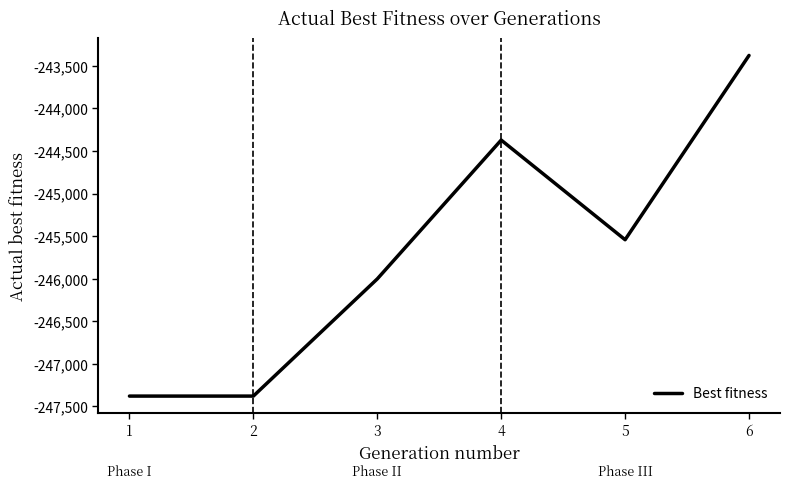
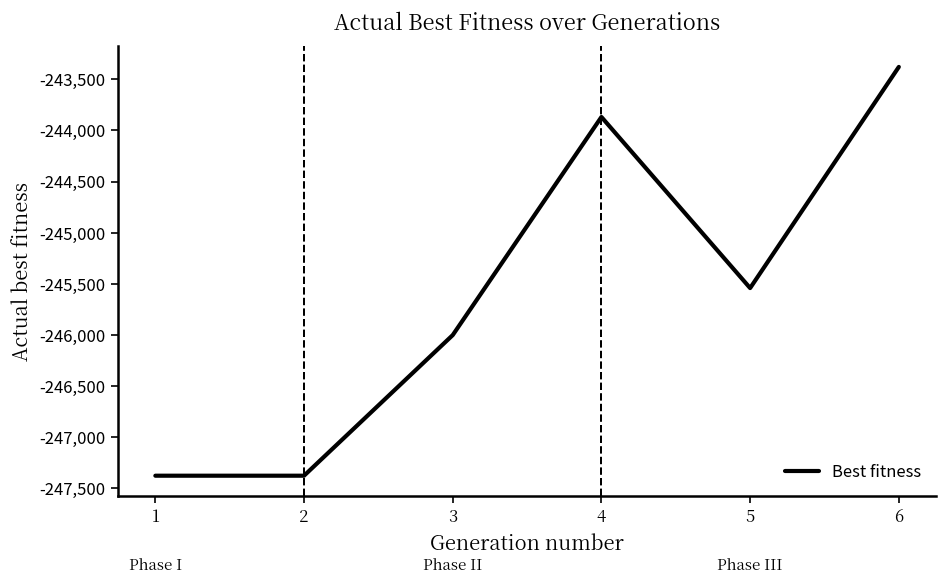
  {
    "1": "-247,400",
    "2": "-247,400",
    "3": "-246,000",
-   "4": "-244,400",
+   "4": "-243,900",
    "5": "-245,500",
    "6": "-243,400"
  }
